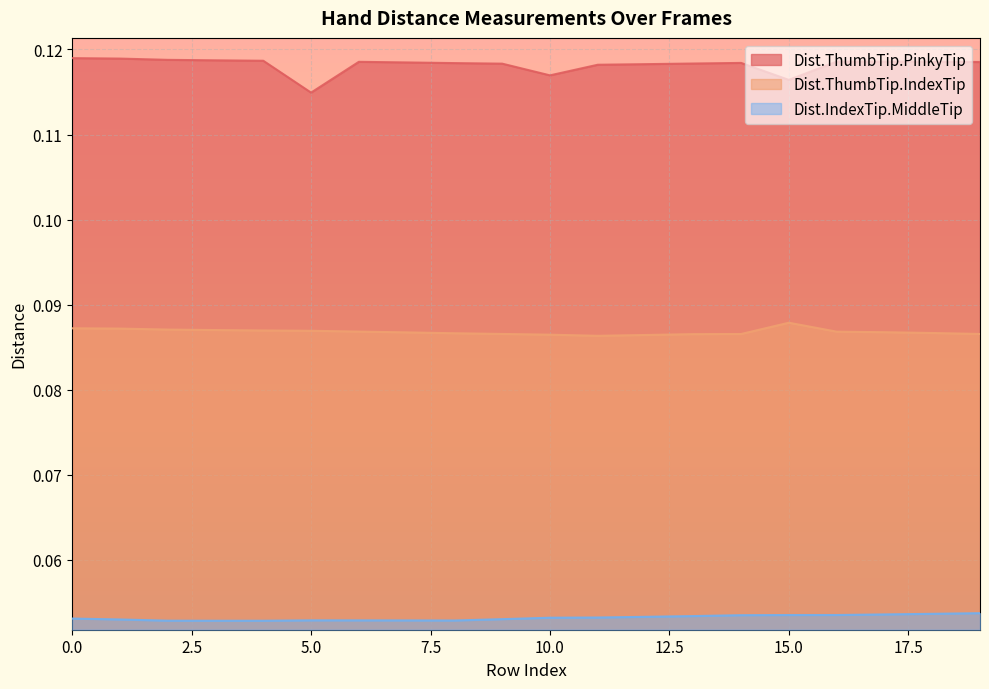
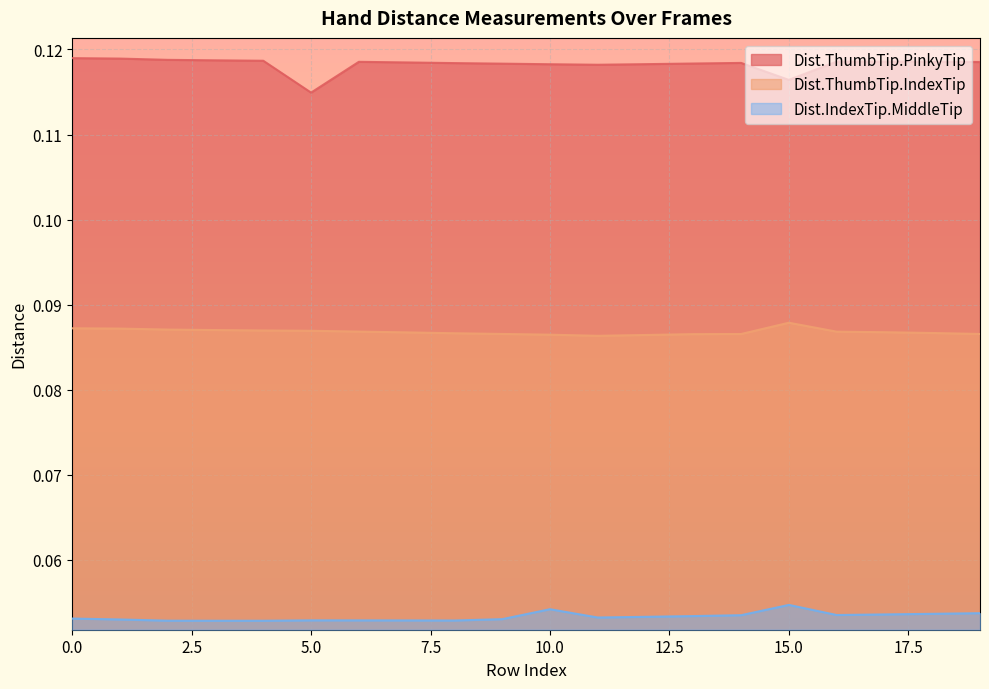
  {
    "Dist.ThumbTip.PinkyTip": {
      "0.0": 0.119,
      "5.0": 0.115,
-     "10.0": 0.117
+     "10.0": 0.118
    },
    "Dist.ThumbTip.IndexTip": {
      "0.0": 0.087,
      "5.0": 0.087,
      "10.0": 0.086,
      "15.0": 0.088
    },
    "Dist.IndexTip.MiddleTip": {
      "0.0": 0.053,
      "5.0": 0.053,
-     "10.0": 0.053,
-     "15.0": 0.053
+     "10.0": 0.054,
+     "15.0": 0.055
    }
  }
